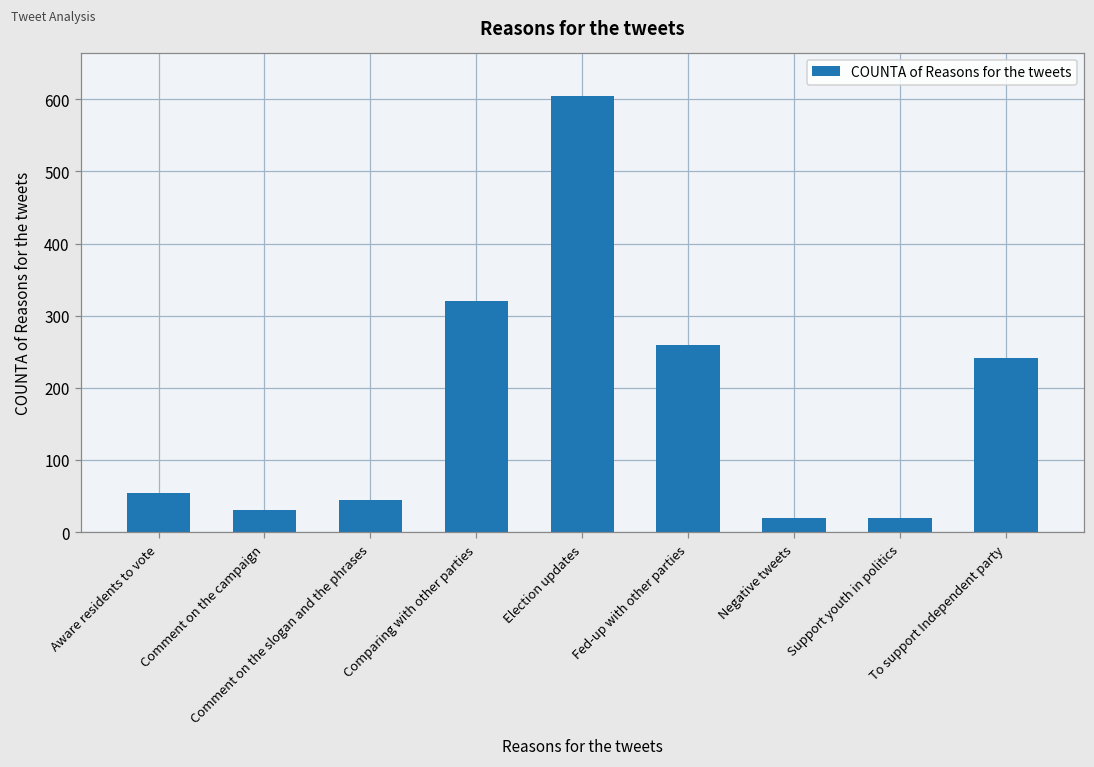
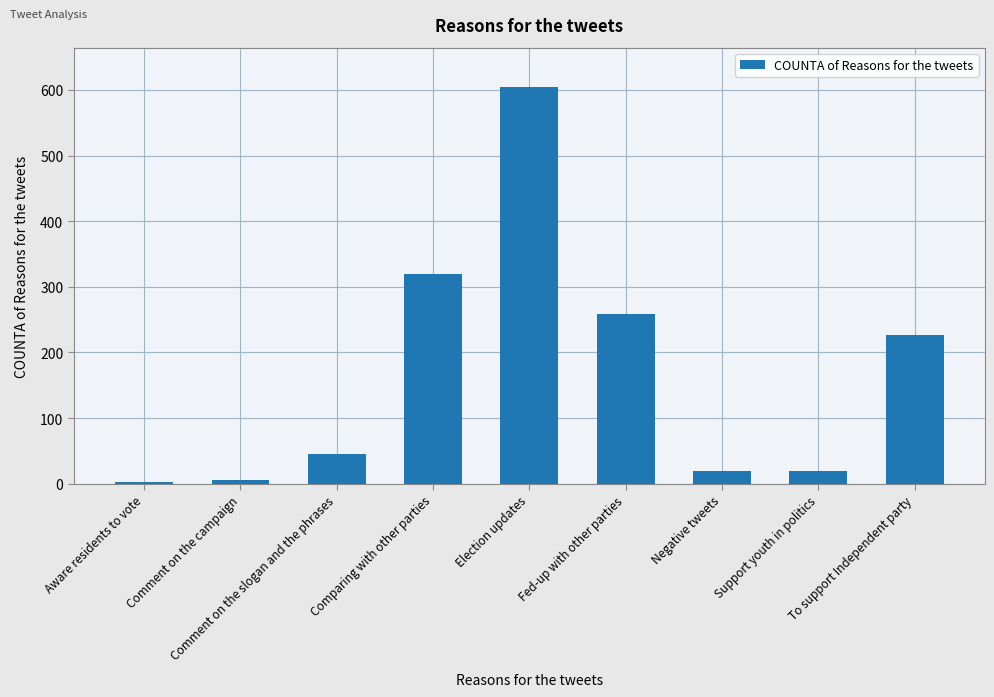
  {
-   "Aware residents to vote": 50,
-   "Comment on the campaign": 30,
+   "Aware residents to vote": 0,
+   "Comment on the campaign": 10,
    "Comment on the slogan and the phrases": 50,
    "Comparing with other parties": 320,
    "Election updates": 600,
    "Fed-up with other parties": 260,
    "Negative tweets": 20,
    "Support youth in politics": 20,
-   "To support Independent party": 240
+   "To support Independent party": 230
  }
